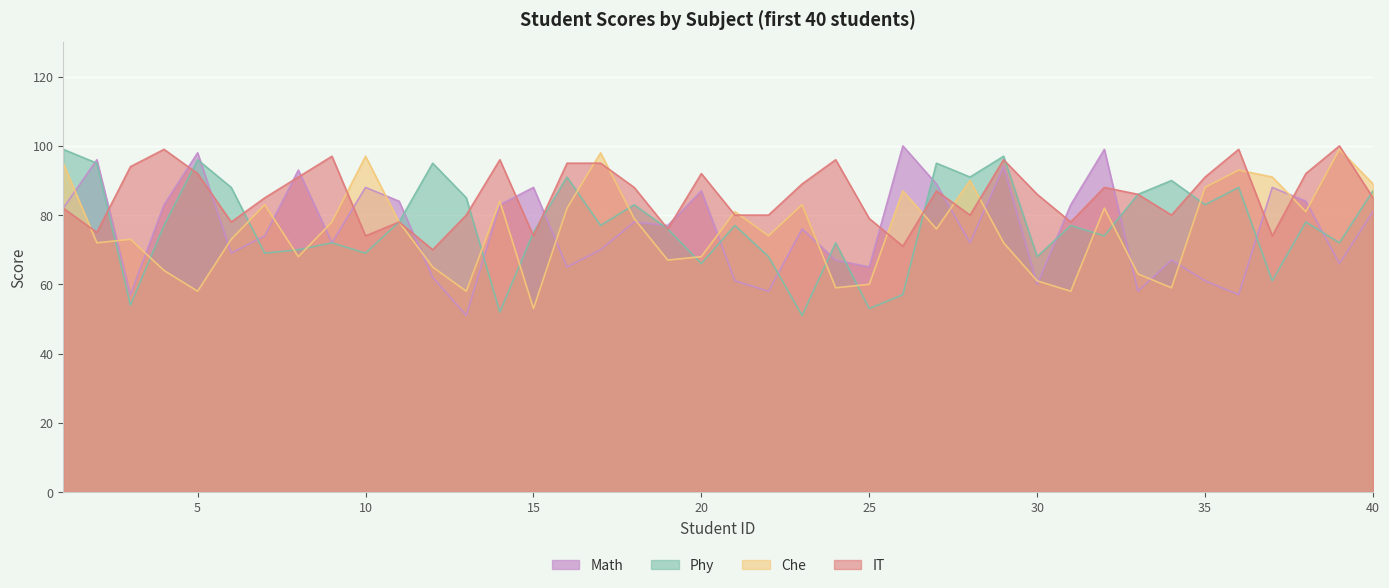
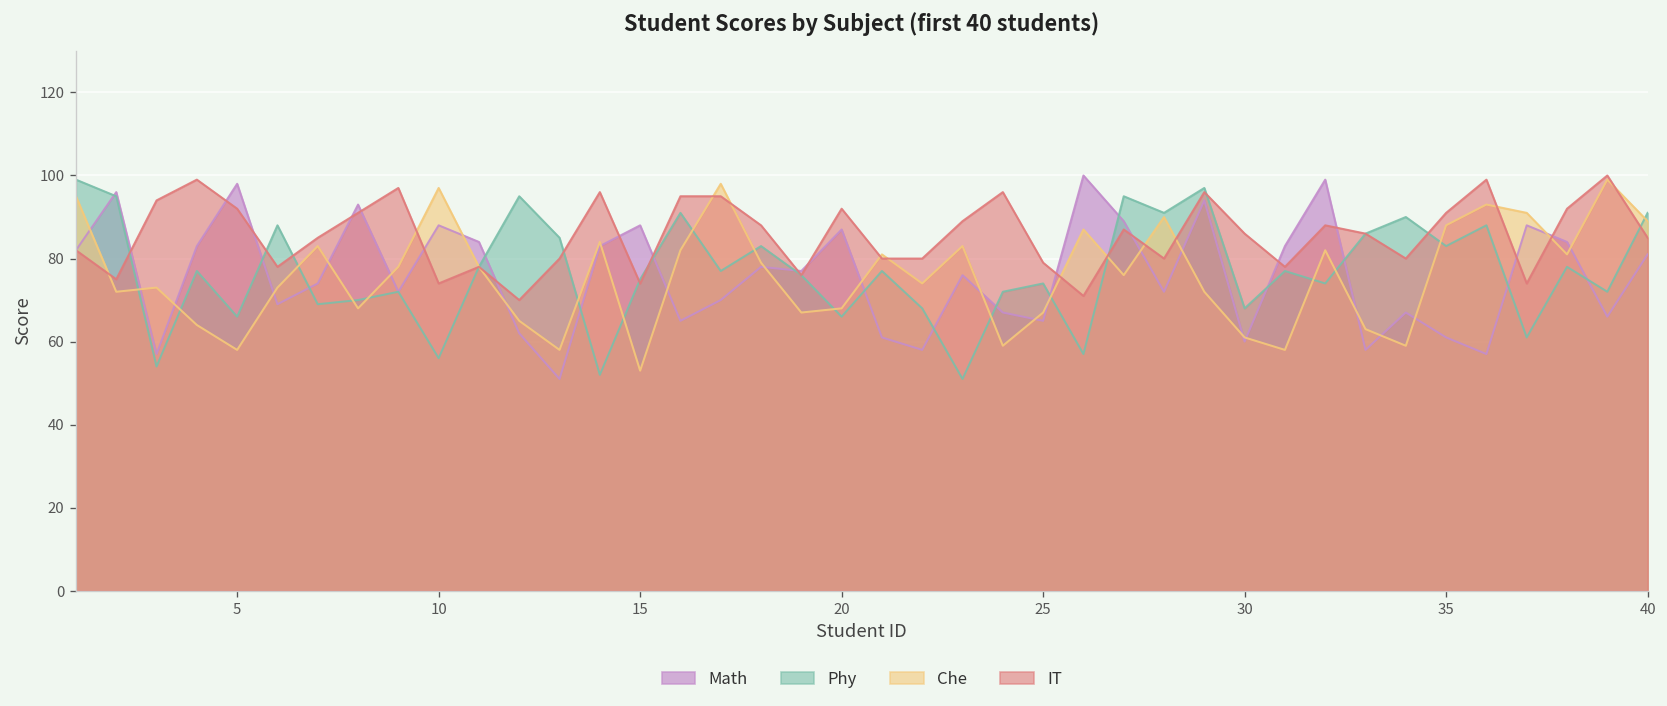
  {
    "Math": {
      "5": 98,
      "10": 88,
      "15": 88,
      "20": 87,
      "25": 65,
      "30": 60,
      "35": 61,
      "40": 81
    },
    "Phy": {
-     "5": 96,
-     "10": 69,
+     "5": 66,
+     "10": 56,
      "15": 75,
      "20": 66,
-     "25": 53,
+     "25": 74,
      "30": 68,
      "35": 83,
-     "40": 87
+     "40": 91
    },
    "Che": {
      "5": 58,
      "10": 97,
      "15": 53,
      "20": 68,
-     "25": 60,
+     "25": 67,
      "30": 61,
      "35": 88,
      "40": 89
    },
    "IT": {
      "5": 92,
      "10": 74,
      "15": 74,
      "20": 92,
      "25": 79,
      "30": 86,
      "35": 91,
      "40": 85
    }
  }
